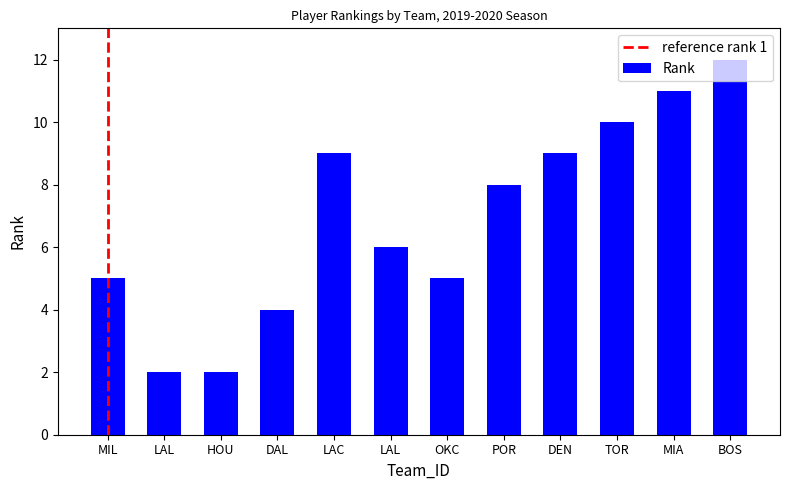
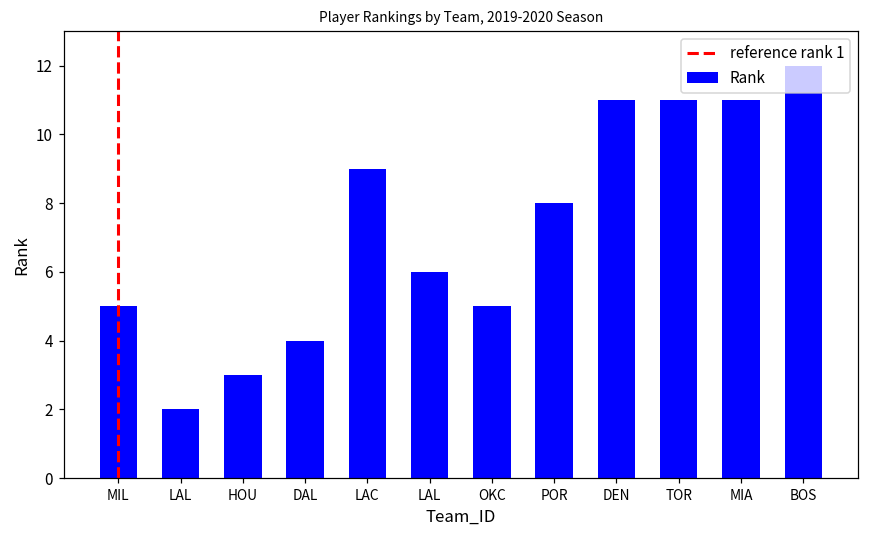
  {
    "MIL": 5,
-   "HOU": 2,
+   "HOU": 3,
    "DAL": 4,
    "LAC": 9,
    "OKC": 5,
    "POR": 8,
-   "DEN": 9,
-   "TOR": 10,
+   "DEN": 11,
+   "TOR": 11,
    "MIA": 11
  }
